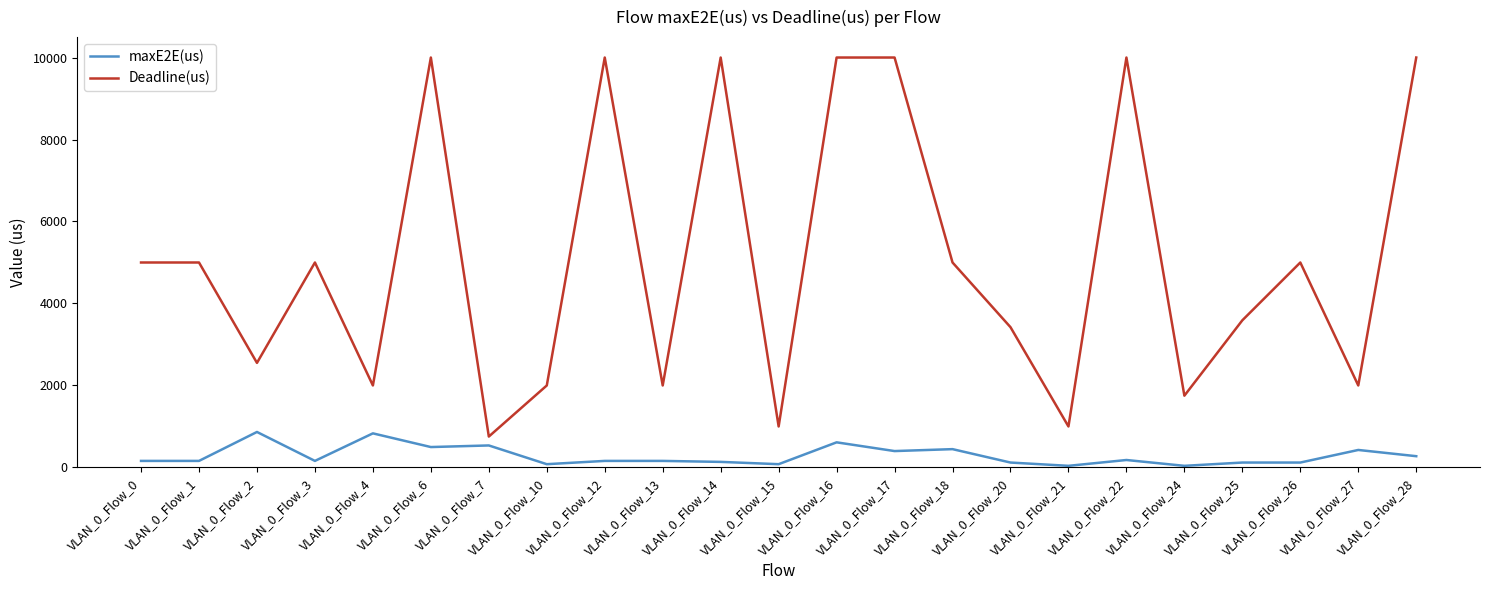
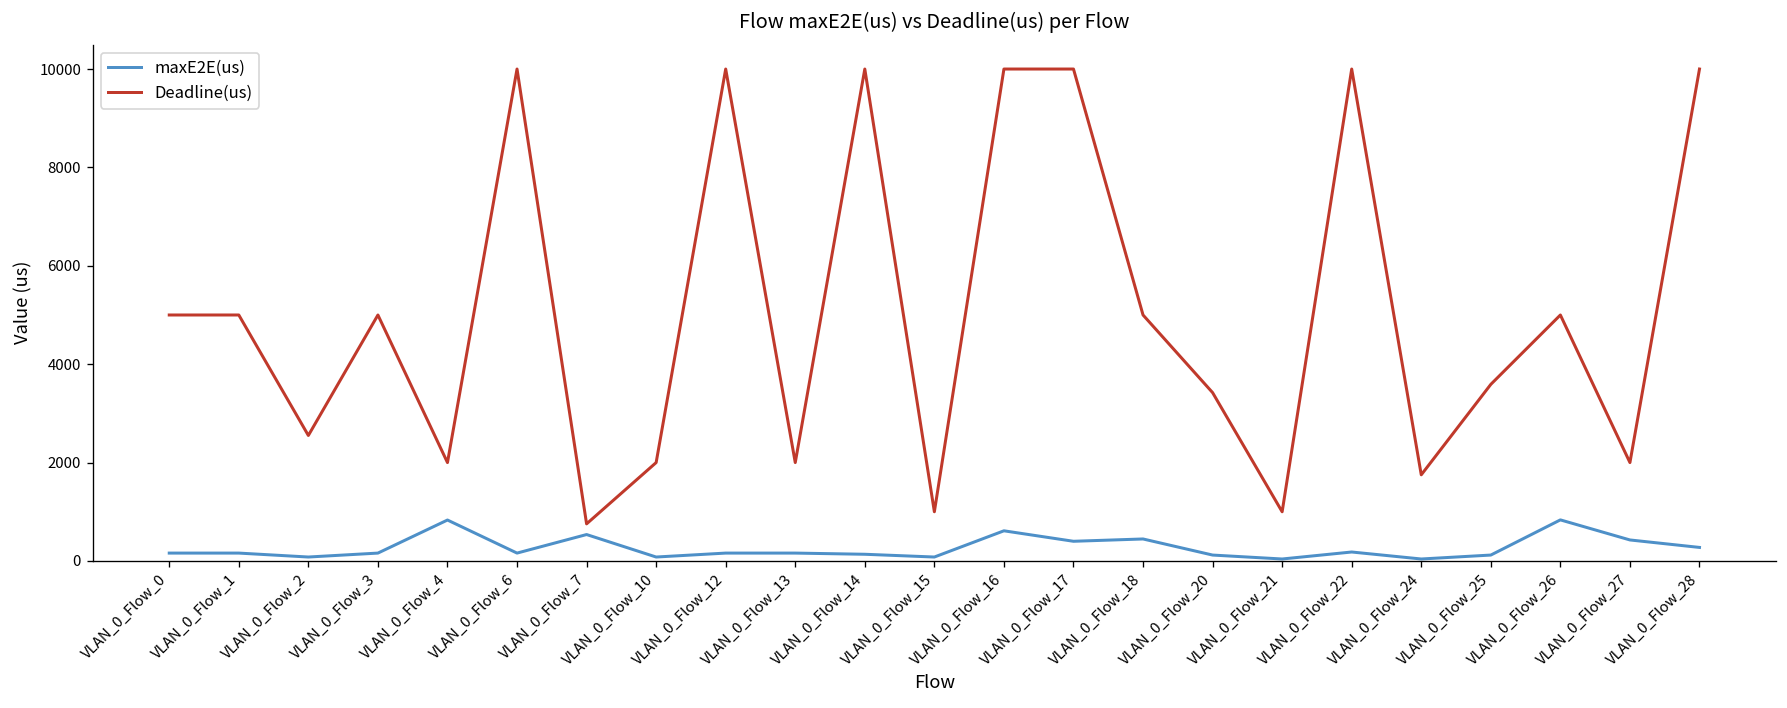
  {
    "maxE2E(us)": {
      "VLAN_0_Flow_0": 200,
      "VLAN_0_Flow_1": 200,
-     "VLAN_0_Flow_2": 900,
+     "VLAN_0_Flow_2": 100,
      "VLAN_0_Flow_3": 200,
      "VLAN_0_Flow_4": 800,
-     "VLAN_0_Flow_6": 500,
+     "VLAN_0_Flow_6": 200,
      "VLAN_0_Flow_7": 500,
      "VLAN_0_Flow_10": 100,
      "VLAN_0_Flow_12": 200,
      "VLAN_0_Flow_13": 200,
      "VLAN_0_Flow_14": 100,
      "VLAN_0_Flow_15": 100,
      "VLAN_0_Flow_16": 600,
      "VLAN_0_Flow_17": 400,
      "VLAN_0_Flow_18": 400,
      "VLAN_0_Flow_20": 100,
      "VLAN_0_Flow_21": 0,
      "VLAN_0_Flow_22": 200,
      "VLAN_0_Flow_24": 0,
      "VLAN_0_Flow_25": 100,
-     "VLAN_0_Flow_26": 100,
+     "VLAN_0_Flow_26": 800,
      "VLAN_0_Flow_27": 400,
      "VLAN_0_Flow_28": 300
    },
    "Deadline(us)": {
      "VLAN_0_Flow_0": 5000,
      "VLAN_0_Flow_1": 5000,
      "VLAN_0_Flow_2": 2600,
      "VLAN_0_Flow_3": 5000,
      "VLAN_0_Flow_4": 2000,
      "VLAN_0_Flow_6": 10000,
      "VLAN_0_Flow_7": 800,
      "VLAN_0_Flow_10": 2000,
      "VLAN_0_Flow_12": 10000,
      "VLAN_0_Flow_13": 2000,
      "VLAN_0_Flow_14": 10000,
      "VLAN_0_Flow_15": 1000,
      "VLAN_0_Flow_16": 10000,
      "VLAN_0_Flow_17": 10000,
      "VLAN_0_Flow_18": 5000,
      "VLAN_0_Flow_20": 3400,
      "VLAN_0_Flow_21": 1000,
      "VLAN_0_Flow_22": 10000,
      "VLAN_0_Flow_24": 1800,
      "VLAN_0_Flow_25": 3600,
      "VLAN_0_Flow_26": 5000,
      "VLAN_0_Flow_27": 2000,
      "VLAN_0_Flow_28": 10000
    }
  }
